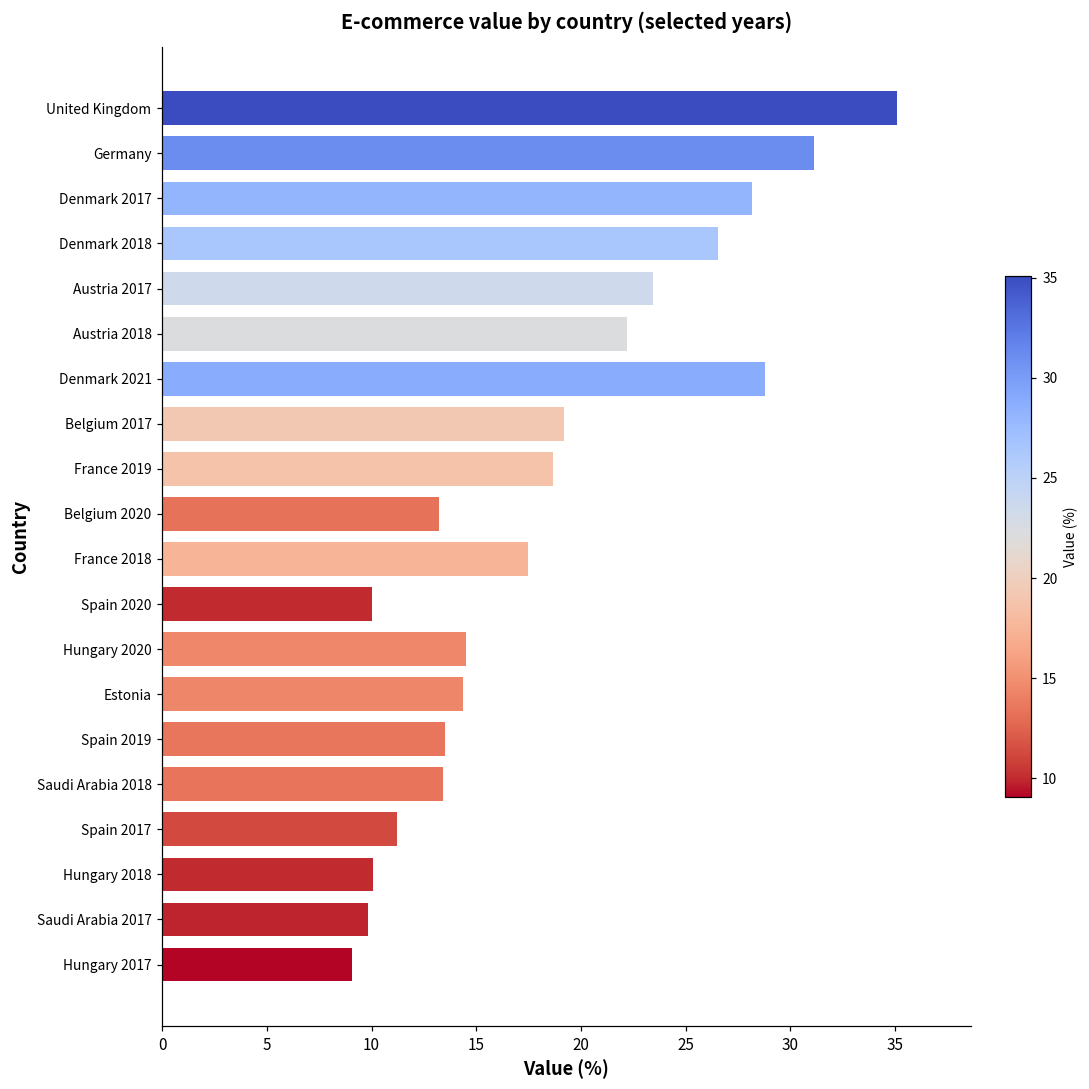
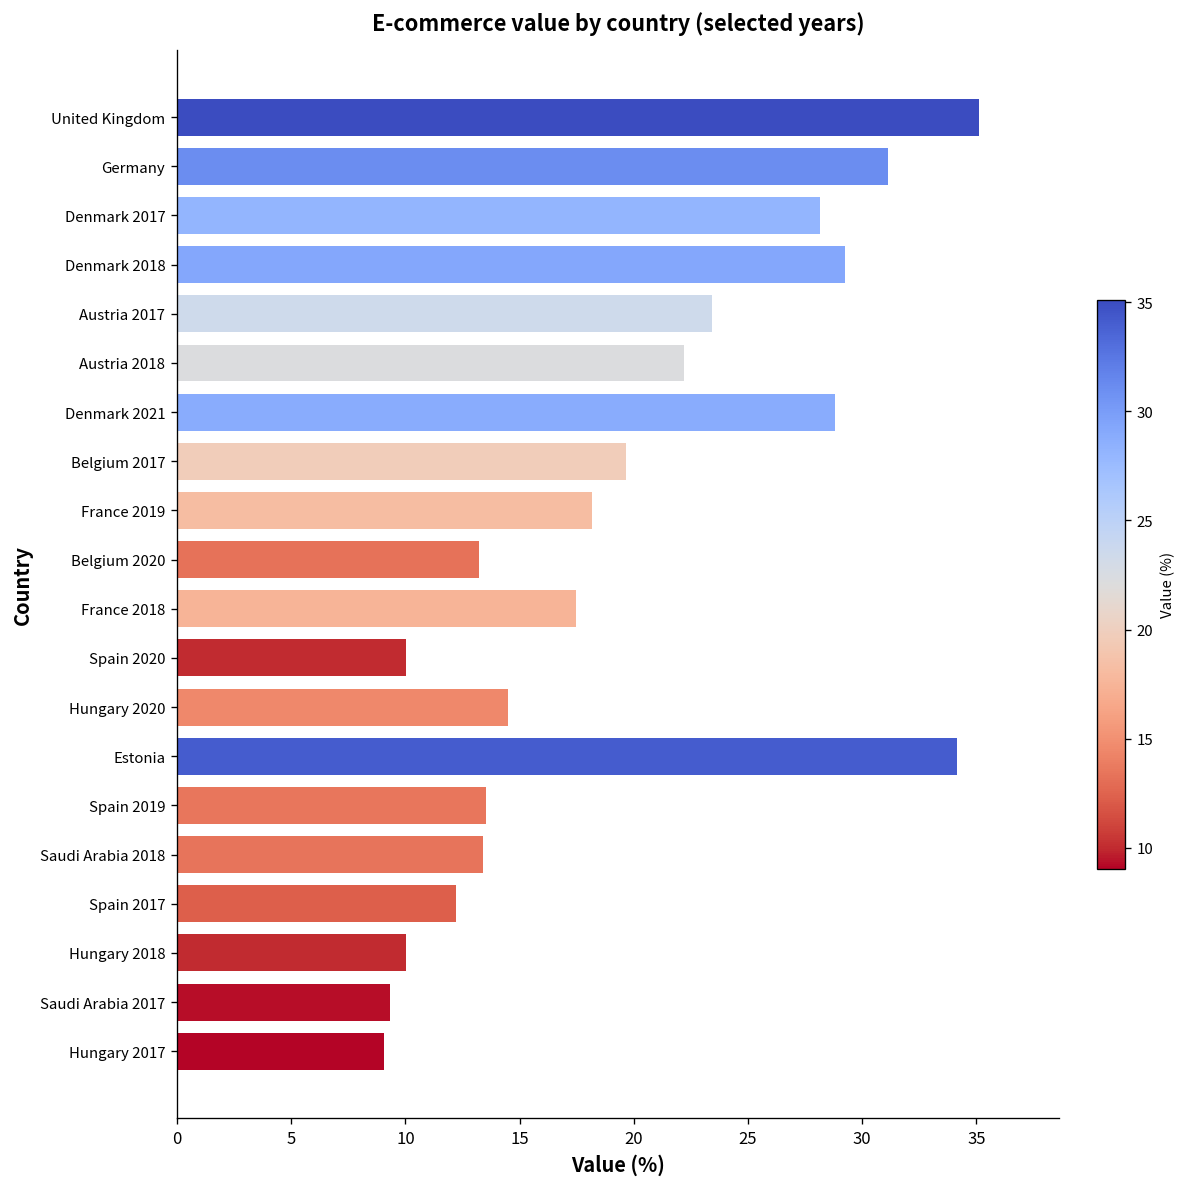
  {
    "United Kingdom": 35.1,
    "Germany": 31.1,
    "Denmark 2017": 28.2,
-   "Denmark 2018": 26.5,
+   "Denmark 2018": 29.3,
    "Austria 2017": 23.4,
    "Austria 2018": 22.2,
    "Denmark 2021": 28.8,
-   "Belgium 2017": 19.2,
-   "France 2019": 18.7,
+   "Belgium 2017": 19.7,
+   "France 2019": 18.2,
    "Belgium 2020": 13.2,
    "France 2018": 17.4,
    "Spain 2020": 10.0,
    "Hungary 2020": 14.5,
-   "Estonia": 14.4,
+   "Estonia": 34.2,
    "Spain 2019": 13.5,
    "Saudi Arabia 2018": 13.4,
-   "Spain 2017": 11.2,
+   "Spain 2017": 12.2,
    "Hungary 2018": 10.0,
-   "Saudi Arabia 2017": 9.8,
+   "Saudi Arabia 2017": 9.3,
    "Hungary 2017": 9.0
  }
